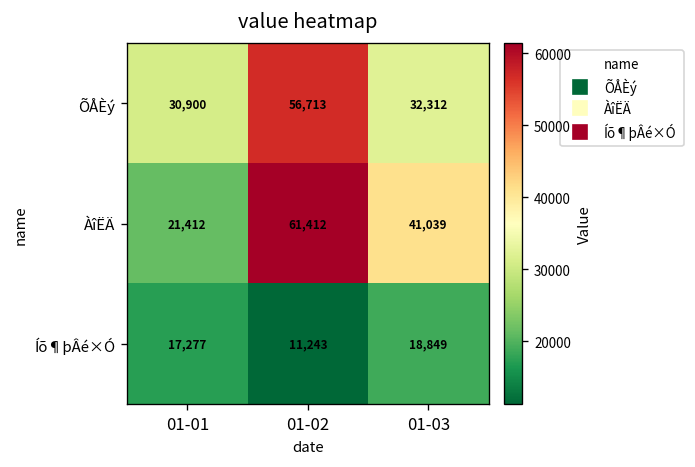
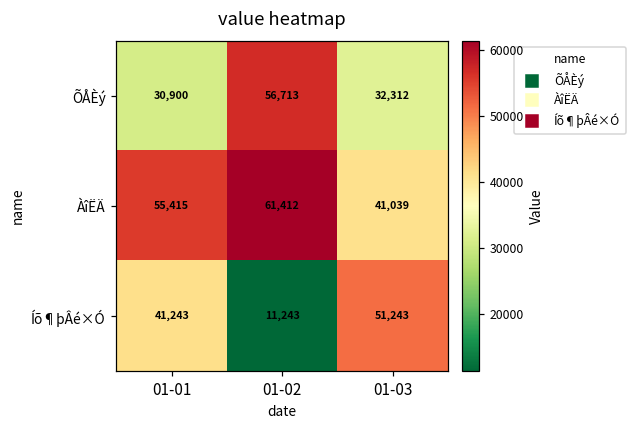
  {
    "ÕÅÈý": {
      "01-01": "30,900",
      "01-02": "56,713",
      "01-03": "32,312"
    },
    "ÀîËÄ": {
-     "01-01": "21,412",
+     "01-01": "55,415",
      "01-02": "61,412",
      "01-03": "41,039"
    },
    "Íõ¶þÂé×Ó": {
-     "01-01": "17,277",
+     "01-01": "41,243",
      "01-02": "11,243",
-     "01-03": "18,849"
+     "01-03": "51,243"
    }
  }
